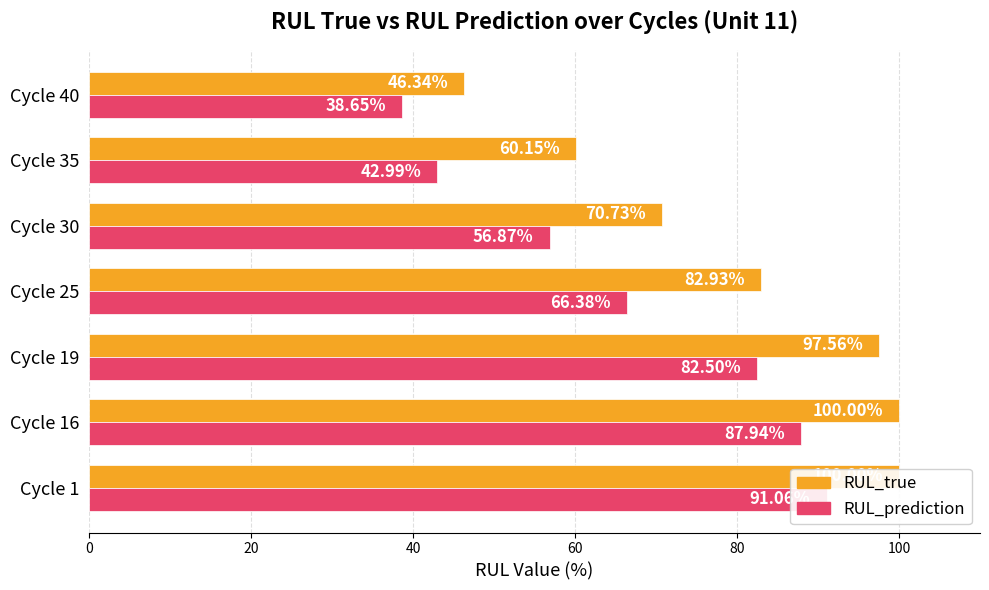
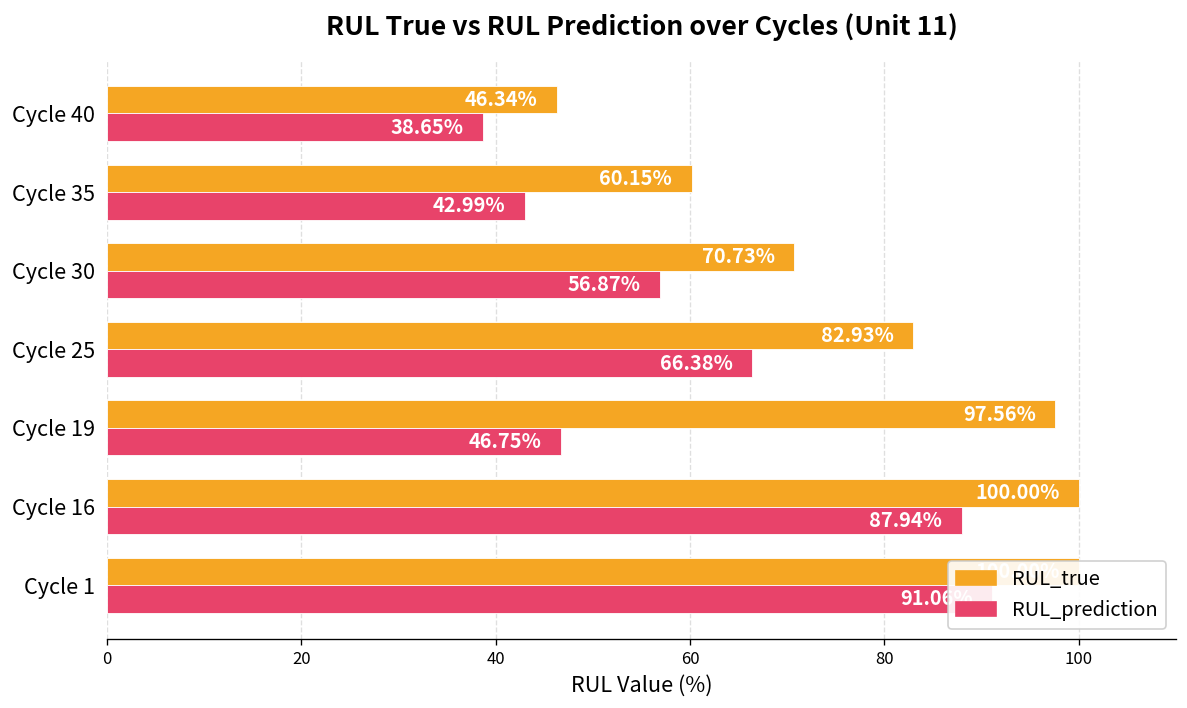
  {
    "RUL_true": {
      "Cycle 40": "46.34%",
      "Cycle 35": "60.15%",
      "Cycle 30": "70.73%",
      "Cycle 25": "82.93%",
      "Cycle 19": "97.56%",
      "Cycle 16": "100.00%"
    },
    "RUL_prediction": {
      "Cycle 40": "38.65%",
      "Cycle 35": "42.99%",
      "Cycle 30": "56.87%",
      "Cycle 25": "66.38%",
-     "Cycle 19": "82.50%",
+     "Cycle 19": "46.75%",
      "Cycle 16": "87.94%"
    }
  }
